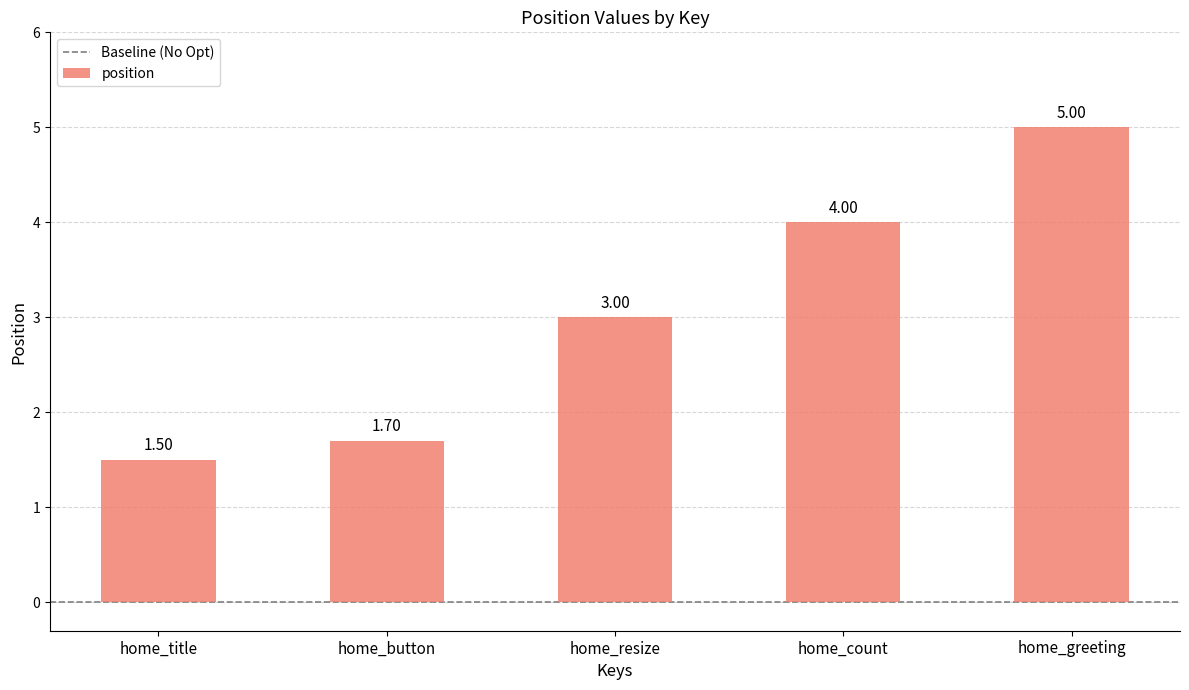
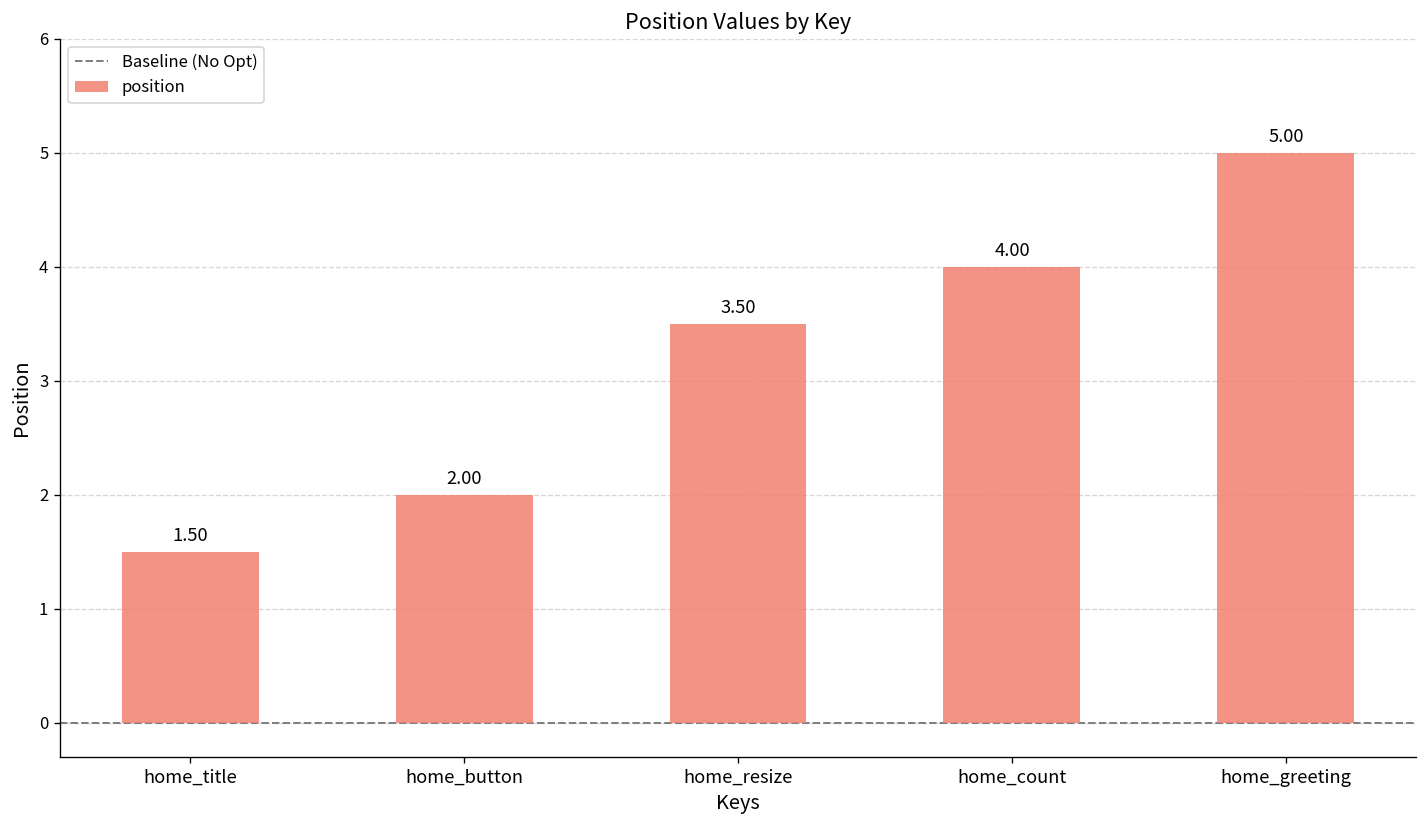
  {
    "home_title": 1.50,
-   "home_button": 1.70,
-   "home_resize": 3.00,
+   "home_button": 2.00,
+   "home_resize": 3.50,
    "home_count": 4.00,
    "home_greeting": 5.00
  }
